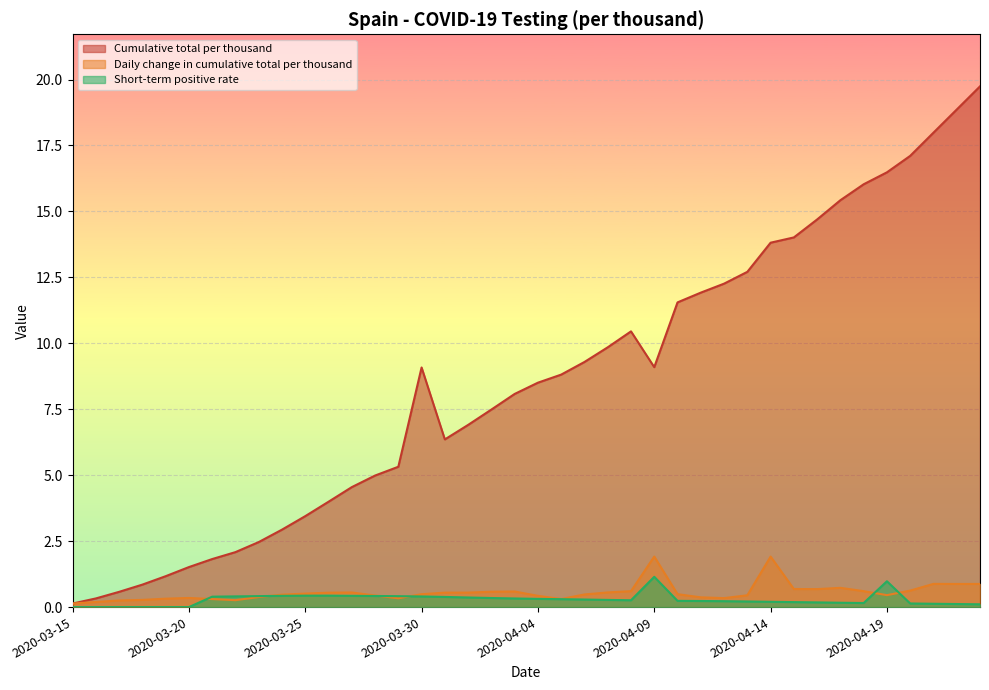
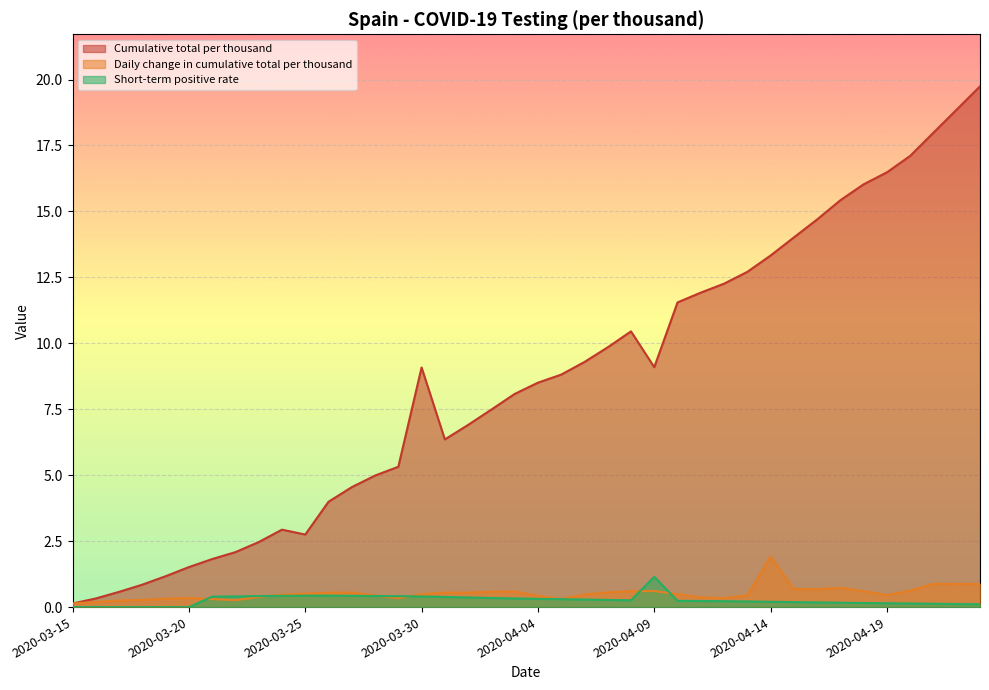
  {
    "Cumulative total per thousand": {
      "2020-03-20": 1.5,
-     "2020-03-25": 3.4,
+     "2020-03-25": 2.8,
      "2020-03-30": 9.1,
      "2020-04-04": 8.5,
      "2020-04-09": 9.1,
-     "2020-04-14": 13.8,
+     "2020-04-14": 13.3,
      "2020-04-19": 16.5
    },
    "Daily change in cumulative total per thousand": {
      "2020-03-20": 0.3,
      "2020-04-04": 0.4,
-     "2020-04-09": 1.9,
+     "2020-04-09": 0.6,
      "2020-04-14": 1.9,
      "2020-04-19": 0.5
    },
    "Short-term positive rate": {
      "2020-03-15": 0.0,
      "2020-03-20": 0.0,
      "2020-04-04": 0.3,
      "2020-04-09": 1.1,
      "2020-04-14": 0.2,
-     "2020-04-19": 1.0
+     "2020-04-19": 0.1
    }
  }
